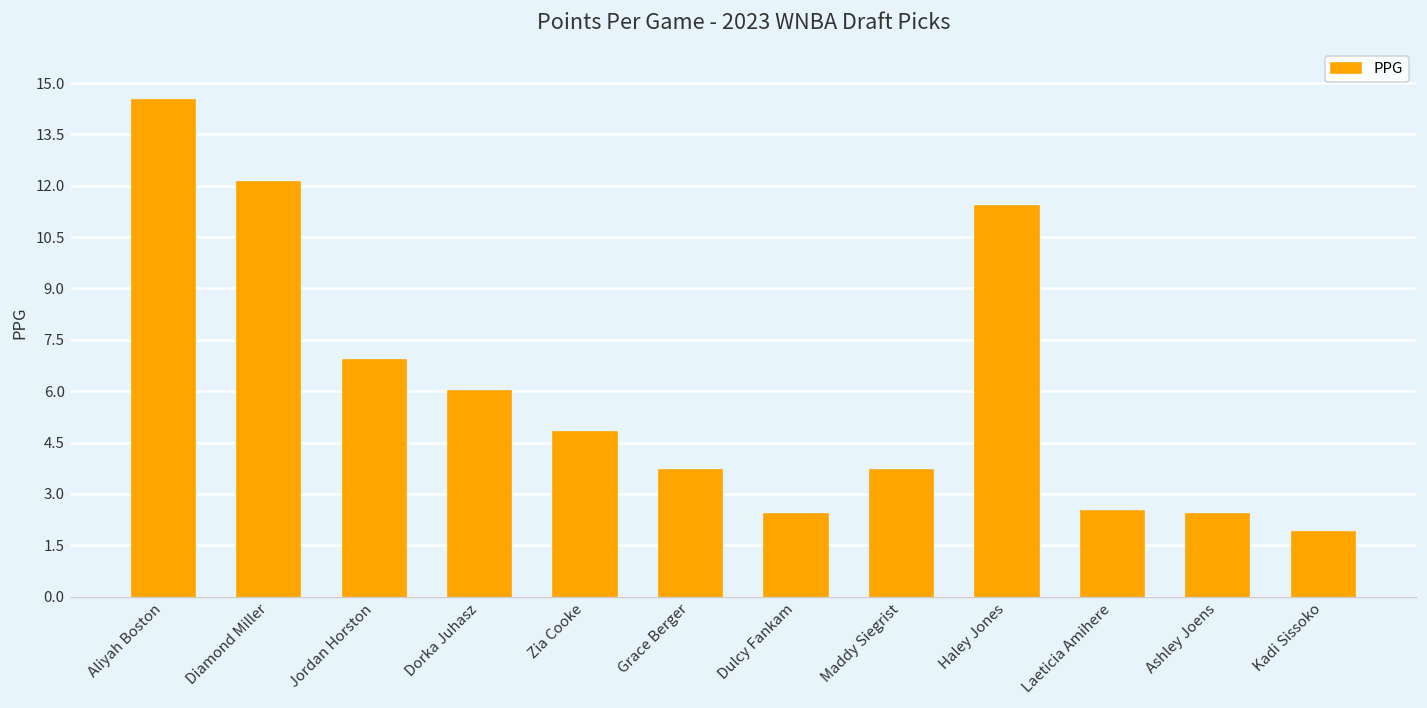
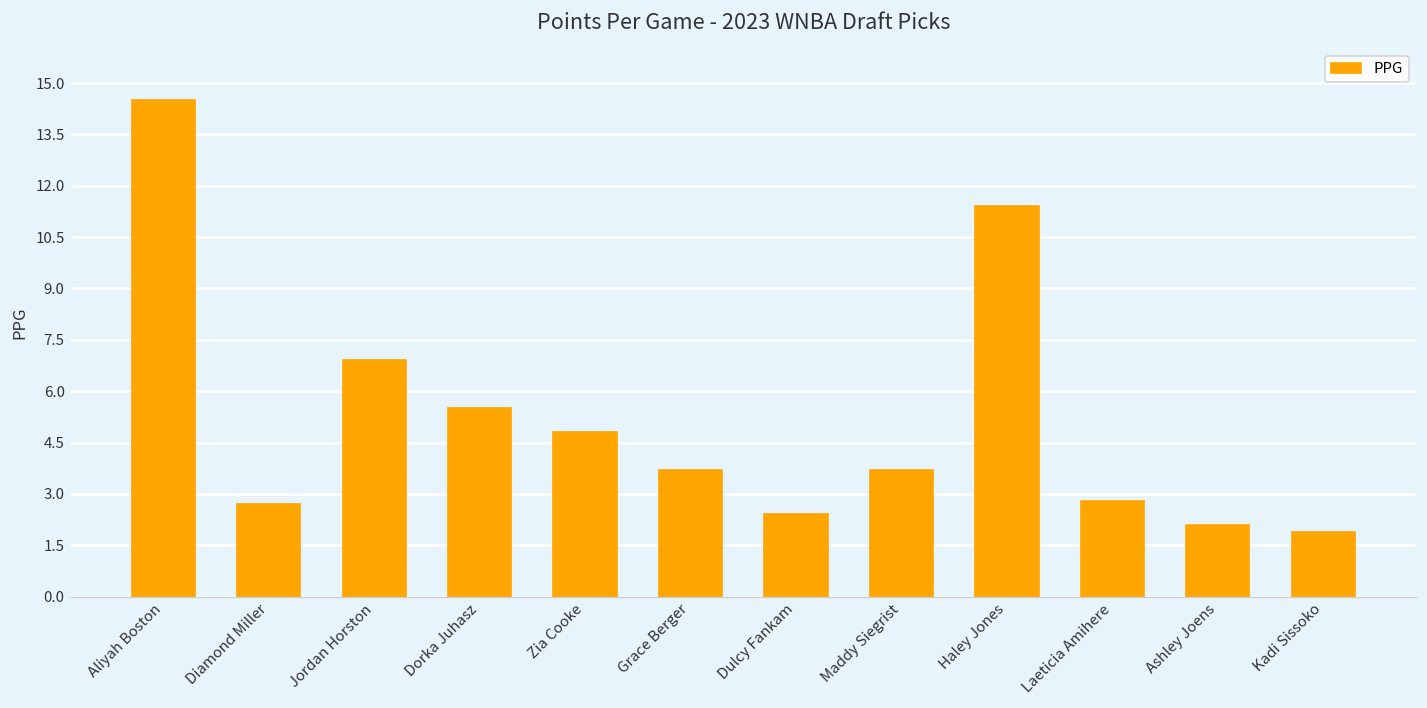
  {
    "Aliyah Boston": 14.5,
-   "Diamond Miller": 12.1,
+   "Diamond Miller": 2.7,
    "Jordan Horston": 6.9,
-   "Dorka Juhasz": 6.0,
+   "Dorka Juhasz": 5.5,
    "Zia Cooke": 4.8,
    "Grace Berger": 3.7,
    "Dulcy Fankam": 2.4,
    "Maddy Siegrist": 3.7,
    "Haley Jones": 11.4,
-   "Laeticia Amihere": 2.5,
-   "Ashley Joens": 2.4,
+   "Laeticia Amihere": 2.8,
+   "Ashley Joens": 2.1,
    "Kadi Sissoko": 1.9
  }
